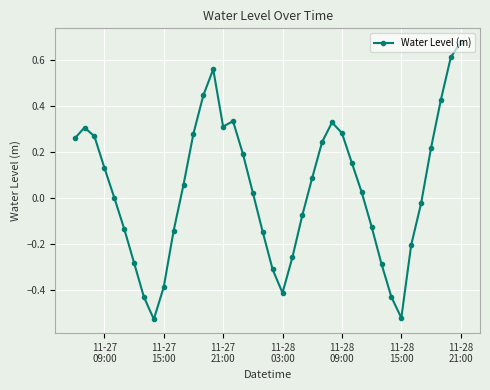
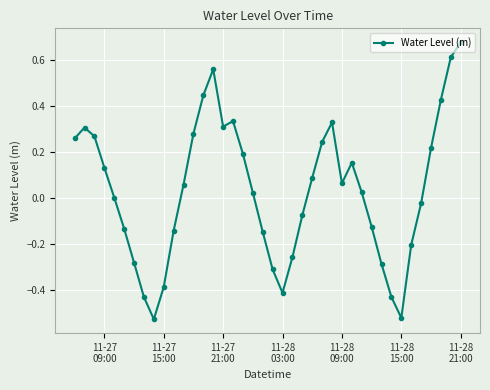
  {
    "11-27 09:00": 0.13,
    "11-27 15:00": -0.39,
    "11-27 21:00": 0.31,
    "11-28 03:00": -0.41,
-   "11-28 09:00": 0.28,
+   "11-28 09:00": 0.06,
    "11-28 15:00": -0.52
  }
